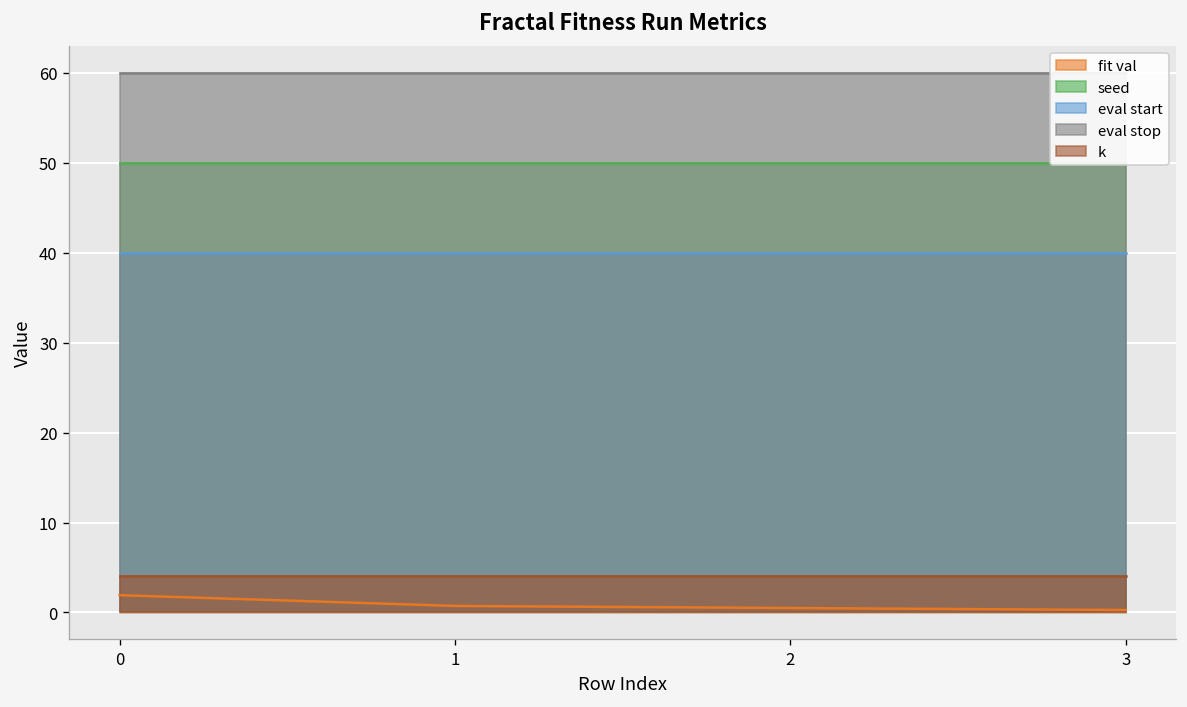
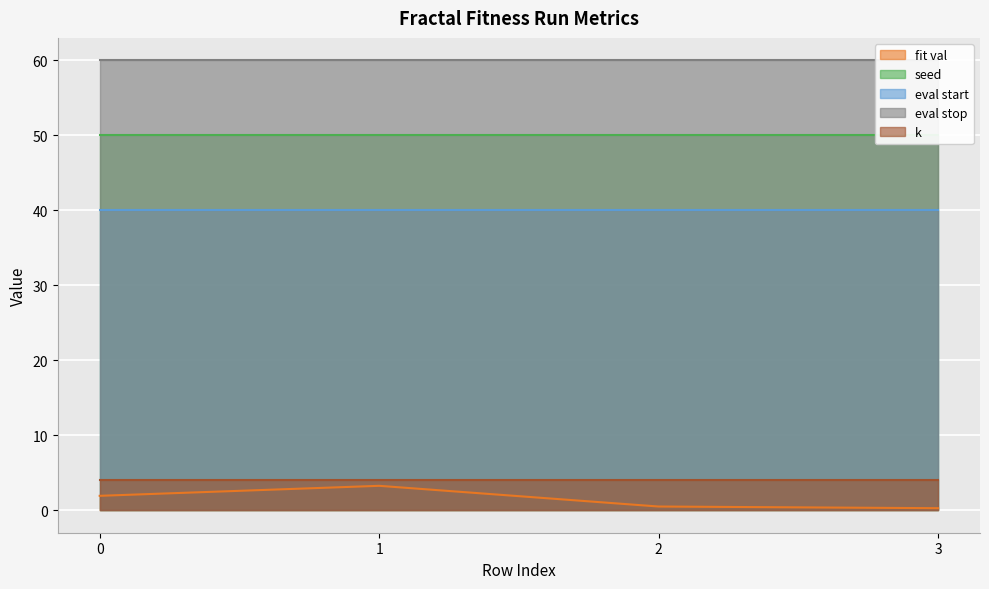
  {
    "fit val": {
      "0": 2,
-     "1": 1,
+     "1": 3,
      "2": 0,
      "3": 0
    },
    "seed": {
      "0": 50,
      "1": 50,
      "2": 50
    },
    "eval start": {
      "0": 40,
      "1": 40,
      "2": 40,
      "3": 40
    },
    "eval stop": {
      "0": 60,
      "1": 60,
      "2": 60
    },
    "k": {
      "0": 4,
      "1": 4,
      "2": 4,
      "3": 4
    }
  }
